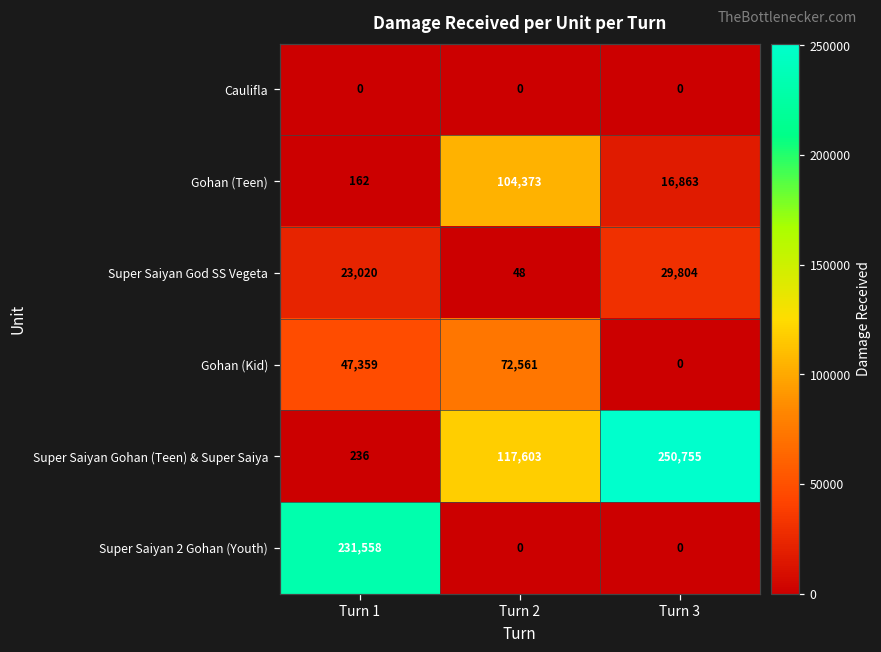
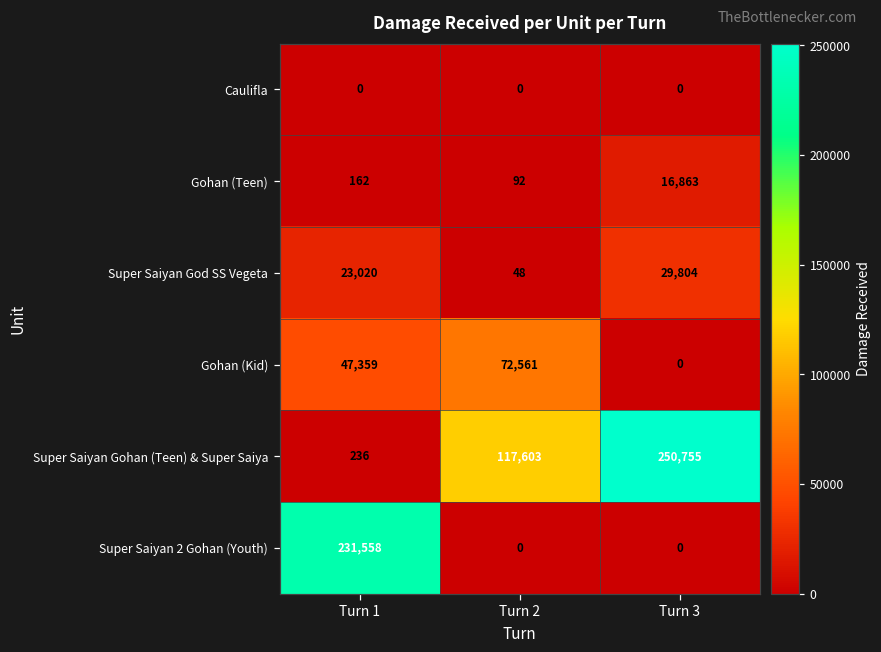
  {
    "Caulifla": {
      "Turn 1": "0",
      "Turn 2": "0",
      "Turn 3": "0"
    },
    "Gohan (Teen)": {
      "Turn 1": "162",
-     "Turn 2": "104,373",
+     "Turn 2": "92",
      "Turn 3": "16,863"
    },
    "Super Saiyan God SS Vegeta": {
      "Turn 1": "23,020",
      "Turn 2": "48",
      "Turn 3": "29,804"
    },
    "Gohan (Kid)": {
      "Turn 1": "47,359",
      "Turn 2": "72,561",
      "Turn 3": "0"
    },
    "Super Saiyan Gohan (Teen) & Super Saiya": {
      "Turn 1": "236",
      "Turn 2": "117,603",
      "Turn 3": "250,755"
    },
    "Super Saiyan 2 Gohan (Youth)": {
      "Turn 1": "231,558",
      "Turn 2": "0",
      "Turn 3": "0"
    }
  }
